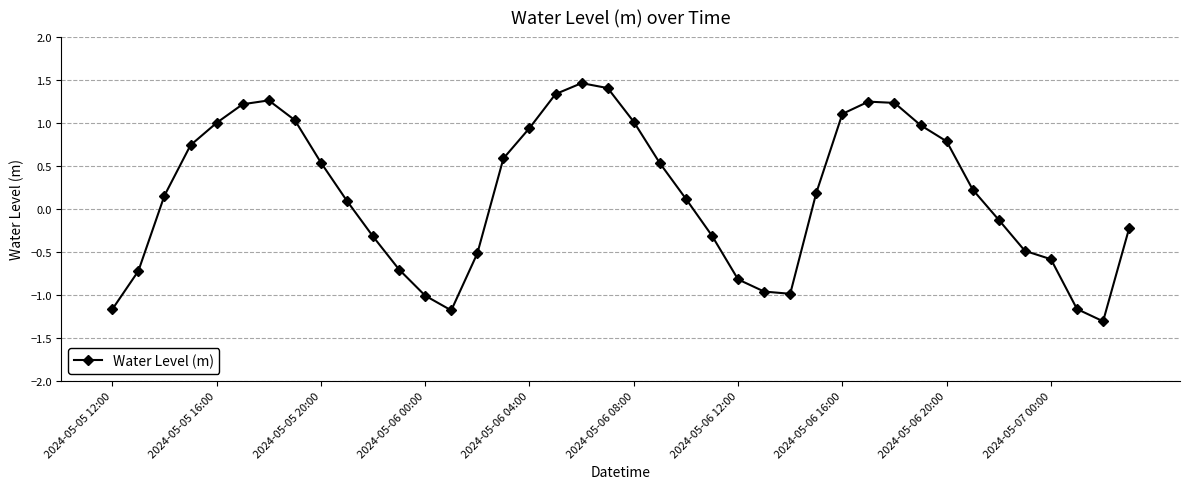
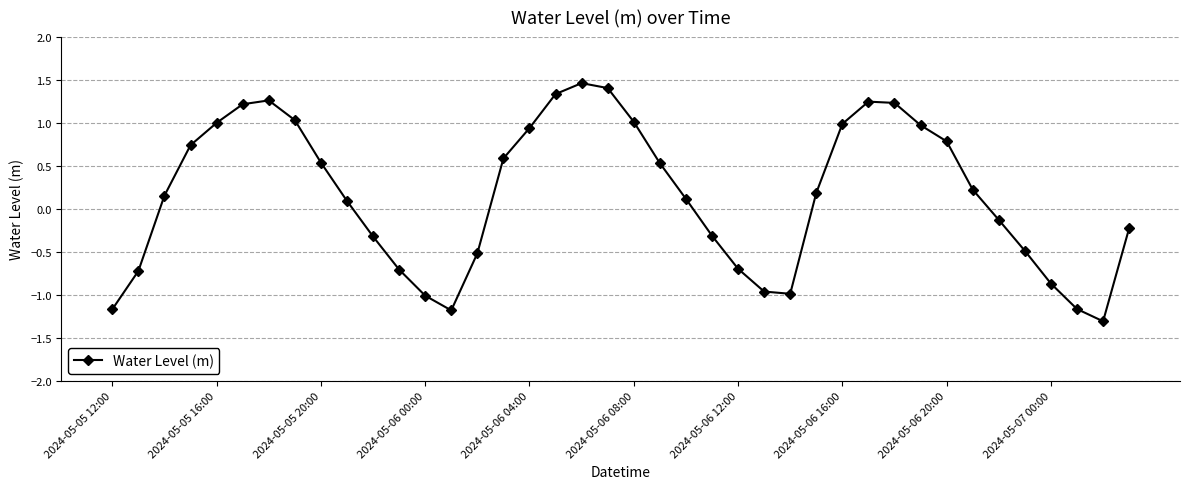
  {
    "2024-05-05 12:00": -1.2,
    "2024-05-05 16:00": 1.0,
    "2024-05-05 20:00": 0.5,
    "2024-05-06 00:00": -1.0,
    "2024-05-06 04:00": 0.9,
    "2024-05-06 08:00": 1.0,
-   "2024-05-06 12:00": -0.8,
-   "2024-05-06 16:00": 1.1,
+   "2024-05-06 12:00": -0.7,
+   "2024-05-06 16:00": 1.0,
    "2024-05-06 20:00": 0.8,
-   "2024-05-07 00:00": -0.6
+   "2024-05-07 00:00": -0.9
  }
